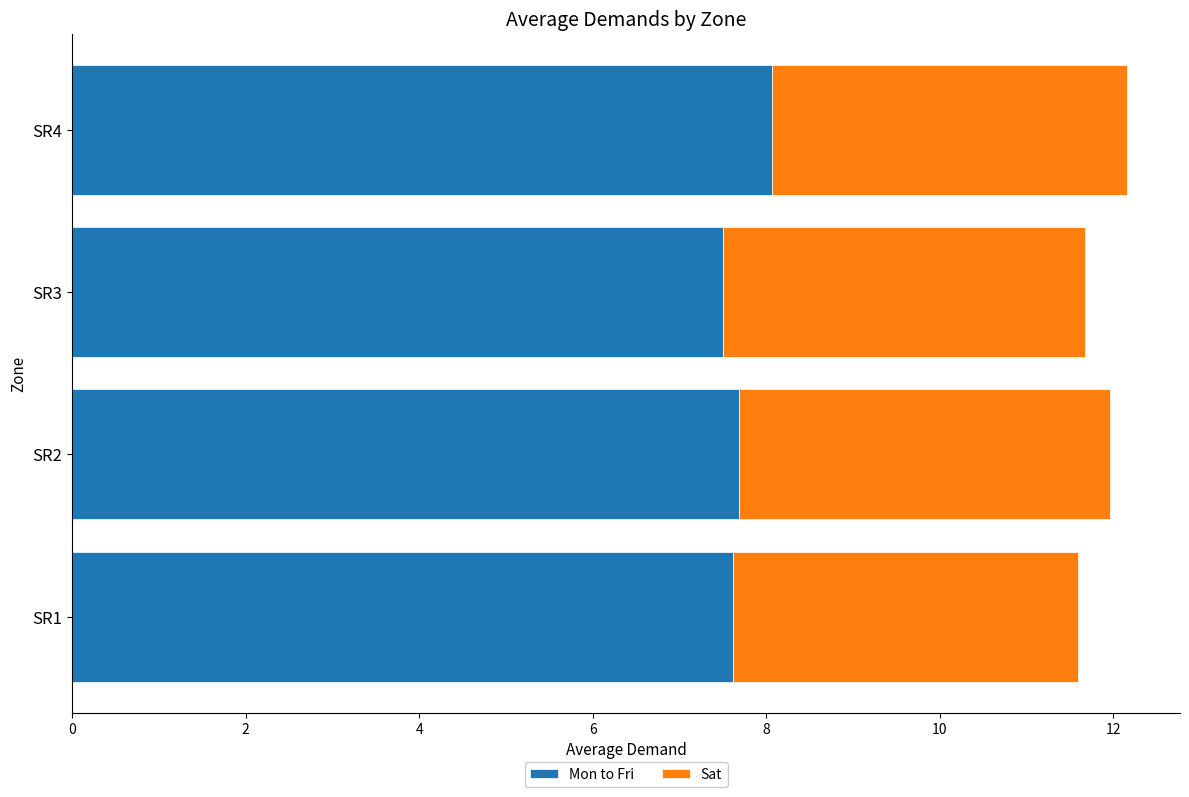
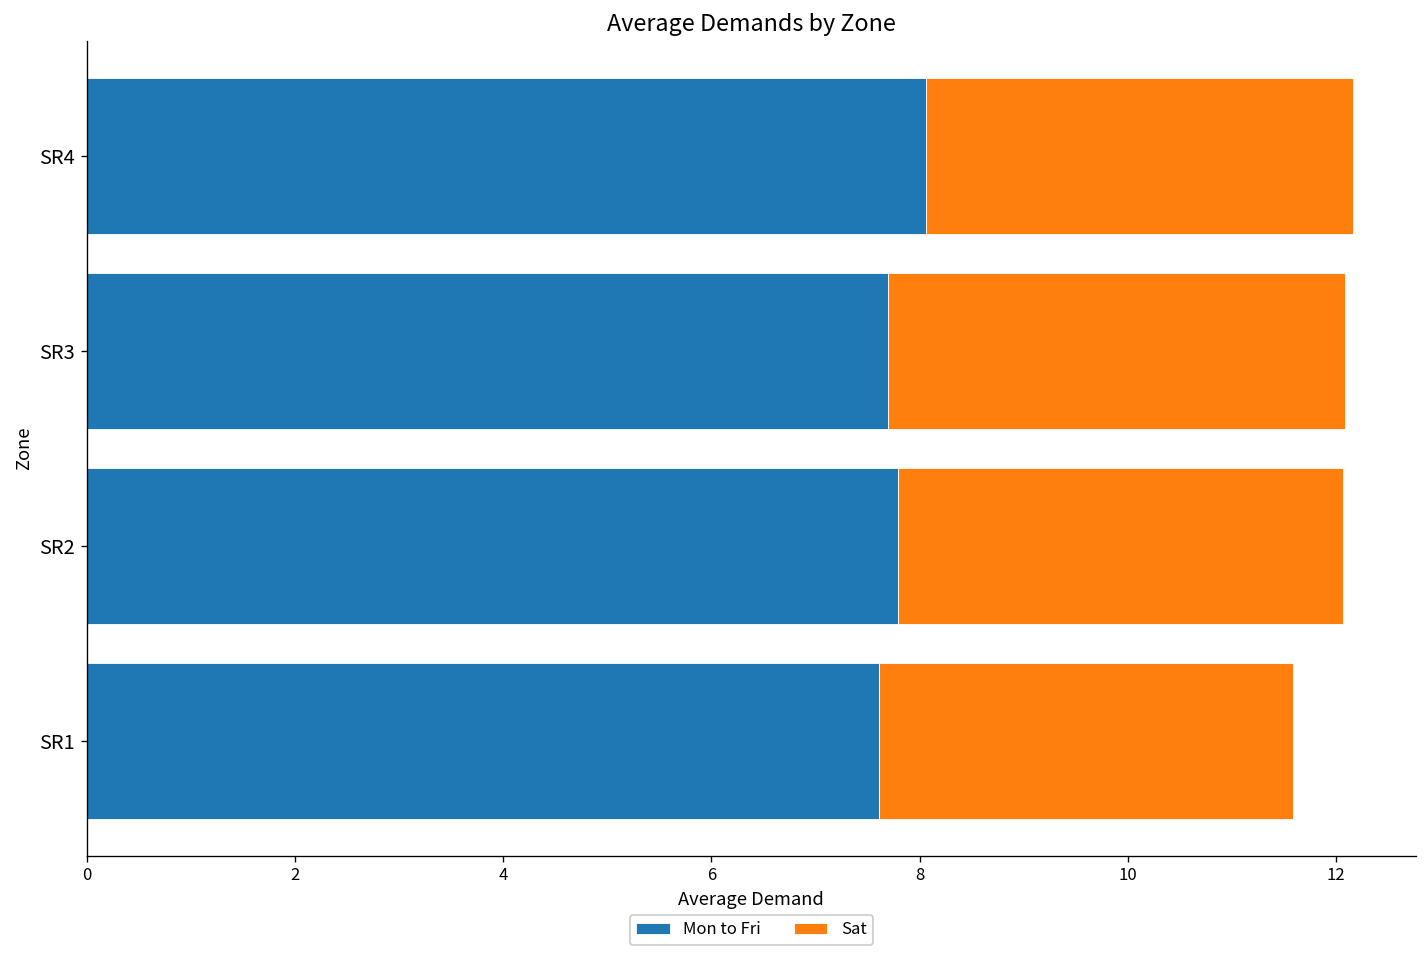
  {
    "Mon to Fri": {
      "SR4": 8.1,
-     "SR3": 7.5,
-     "SR2": 7.7,
+     "SR3": 7.7,
+     "SR2": 7.8,
      "SR1": 7.6
    },
    "Sat": {
      "SR4": 4.1,
-     "SR3": 4.2,
+     "SR3": 4.4,
      "SR2": 4.3,
      "SR1": 4.0
    }
  }
